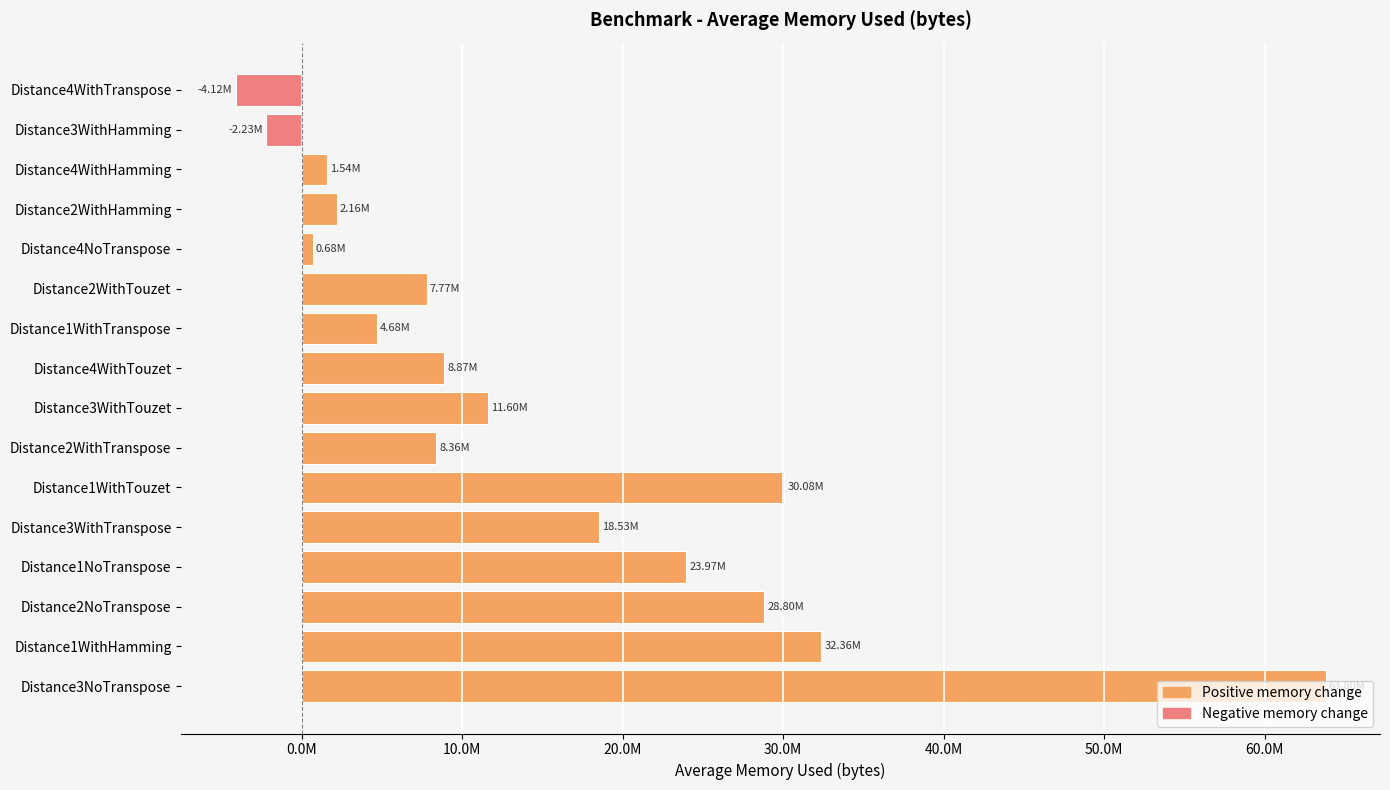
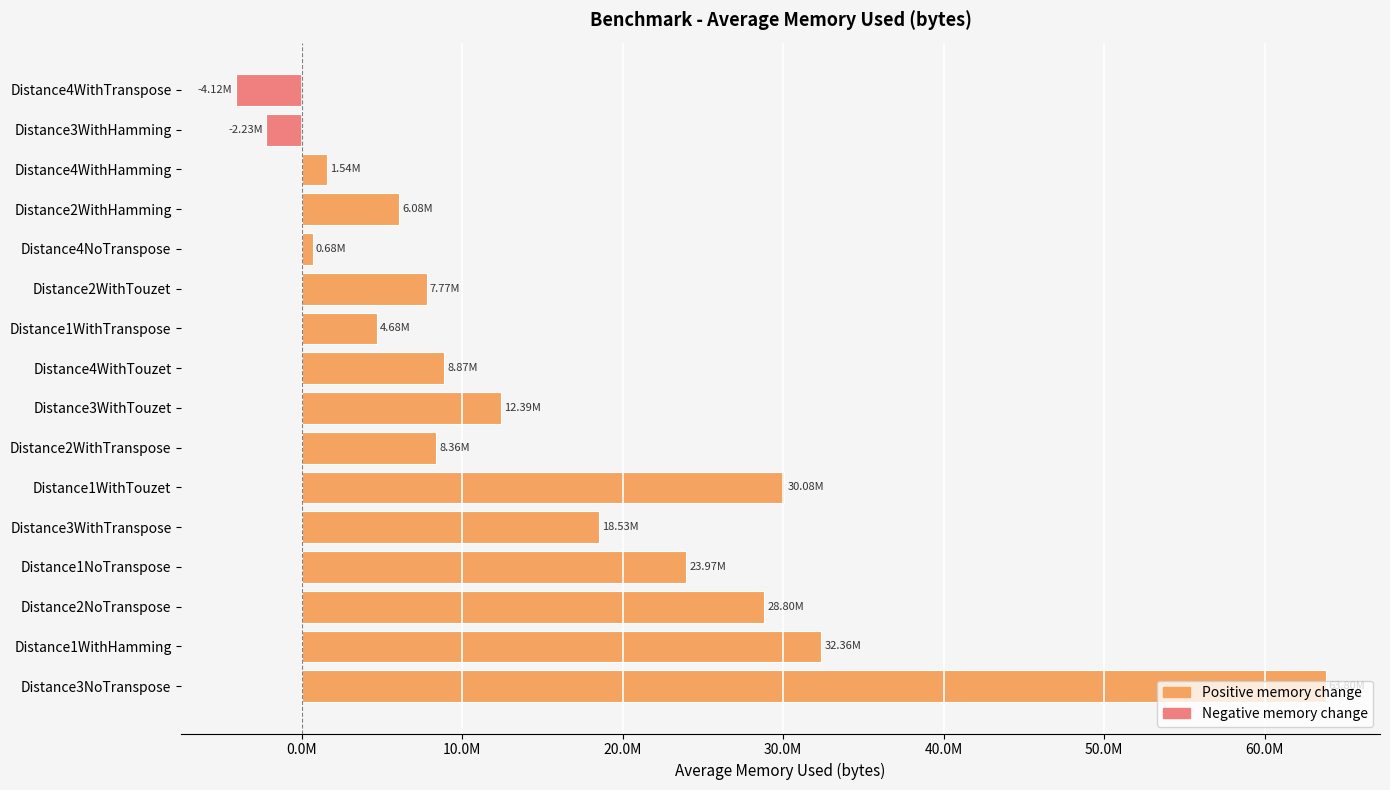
  {
    "Distance4WithTranspose": "-4.12M",
    "Distance3WithHamming": "-2.23M",
    "Distance4WithHamming": "1.54M",
-   "Distance2WithHamming": "2.16M",
+   "Distance2WithHamming": "6.08M",
    "Distance4NoTranspose": "0.68M",
    "Distance2WithTouzet": "7.77M",
    "Distance1WithTranspose": "4.68M",
    "Distance4WithTouzet": "8.87M",
-   "Distance3WithTouzet": "11.60M",
+   "Distance3WithTouzet": "12.39M",
    "Distance2WithTranspose": "8.36M",
    "Distance1WithTouzet": "30.08M",
    "Distance3WithTranspose": "18.53M",
    "Distance1NoTranspose": "23.97M",
    "Distance2NoTranspose": "28.80M",
    "Distance1WithHamming": "32.36M"
  }
